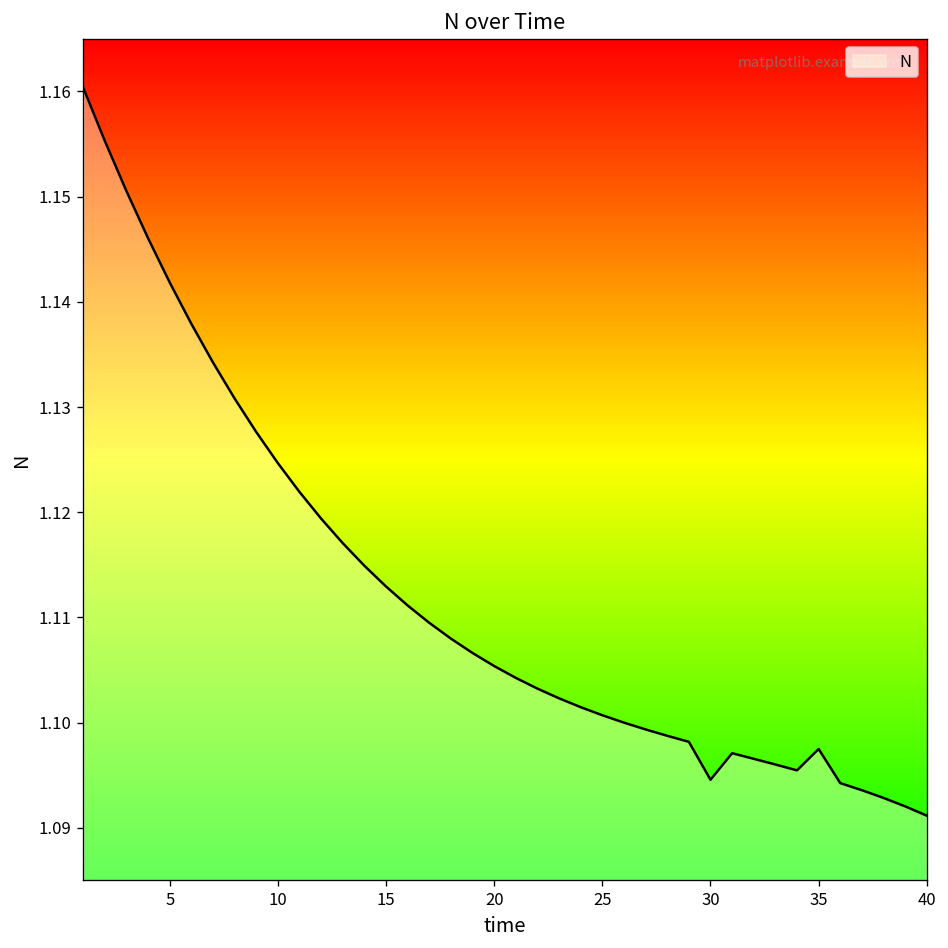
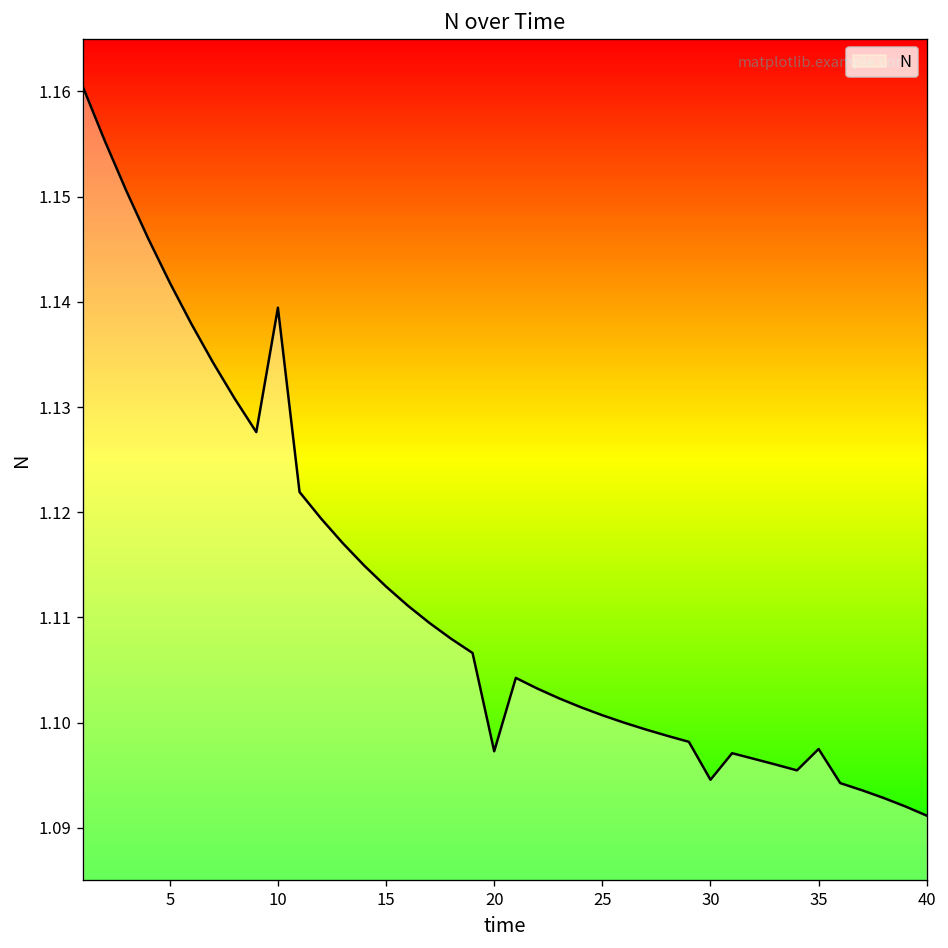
  {
    "5": 1.142,
-   "10": 1.125,
+   "10": 1.139,
    "15": 1.113,
-   "20": 1.105,
+   "20": 1.097,
    "25": 1.101,
    "30": 1.095,
    "35": 1.097,
    "40": 1.091
  }
